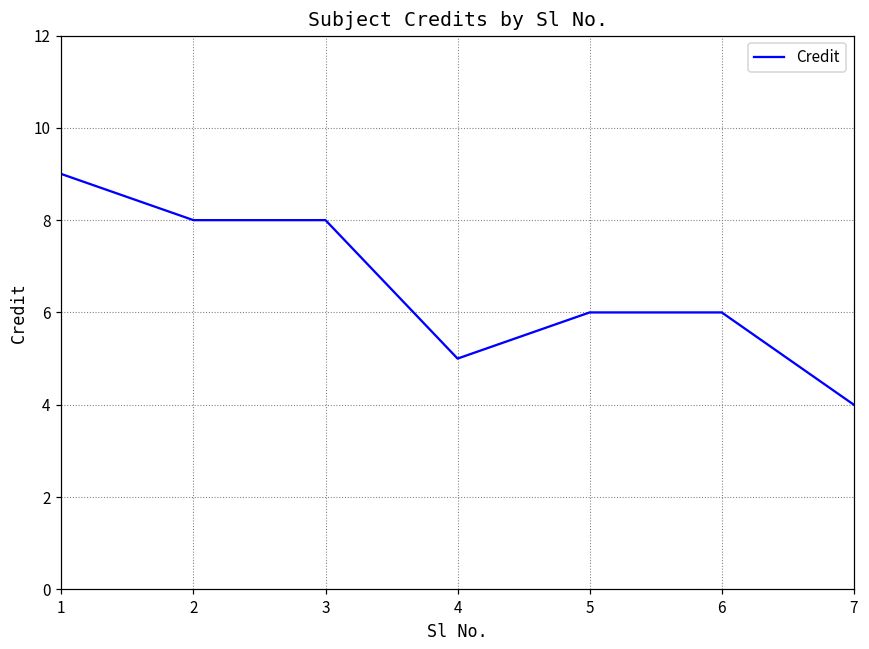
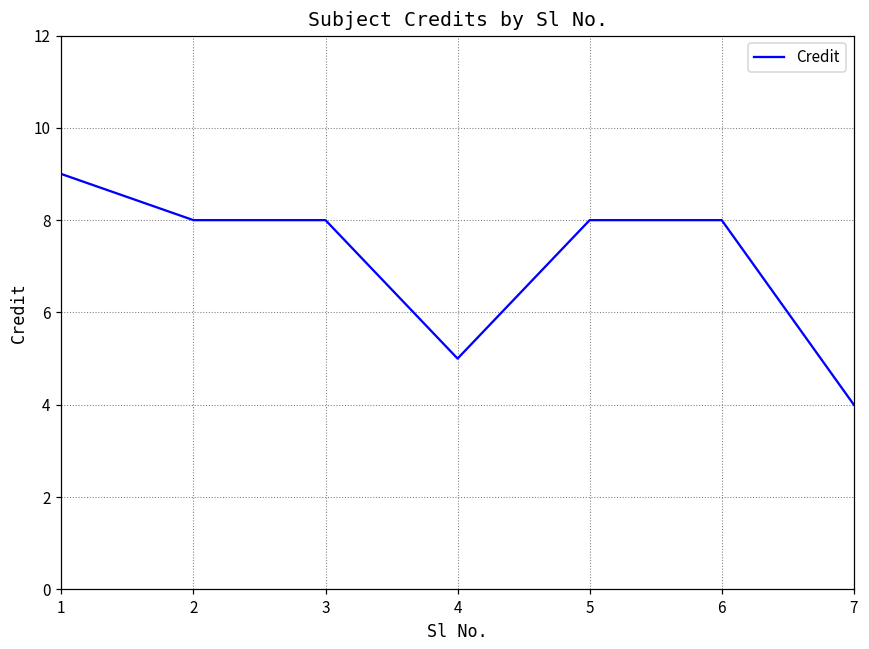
  {
    "1": 9,
    "2": 8,
    "3": 8,
    "4": 5,
-   "5": 6,
-   "6": 6,
+   "5": 8,
+   "6": 8,
    "7": 4
  }
